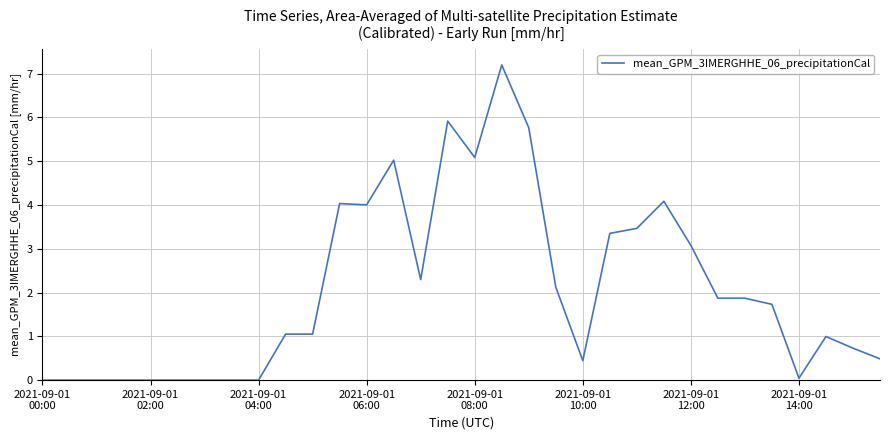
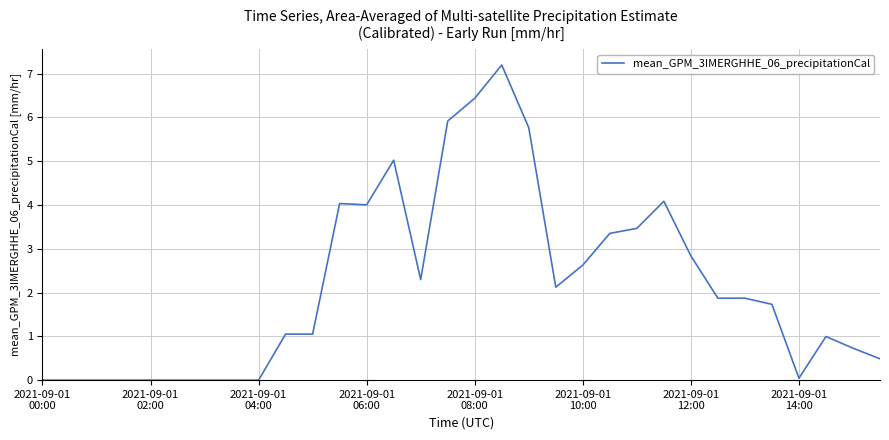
  {
    "2021-09-01 00:00": 0.0,
    "2021-09-01 02:00": 0.0,
    "2021-09-01 04:00": 0.0,
    "2021-09-01 06:00": 4.0,
-   "2021-09-01 08:00": 5.1,
-   "2021-09-01 10:00": 0.4,
-   "2021-09-01 12:00": 3.1,
+   "2021-09-01 08:00": 6.4,
+   "2021-09-01 10:00": 2.6,
+   "2021-09-01 12:00": 2.8,
    "2021-09-01 14:00": 0.0
  }
